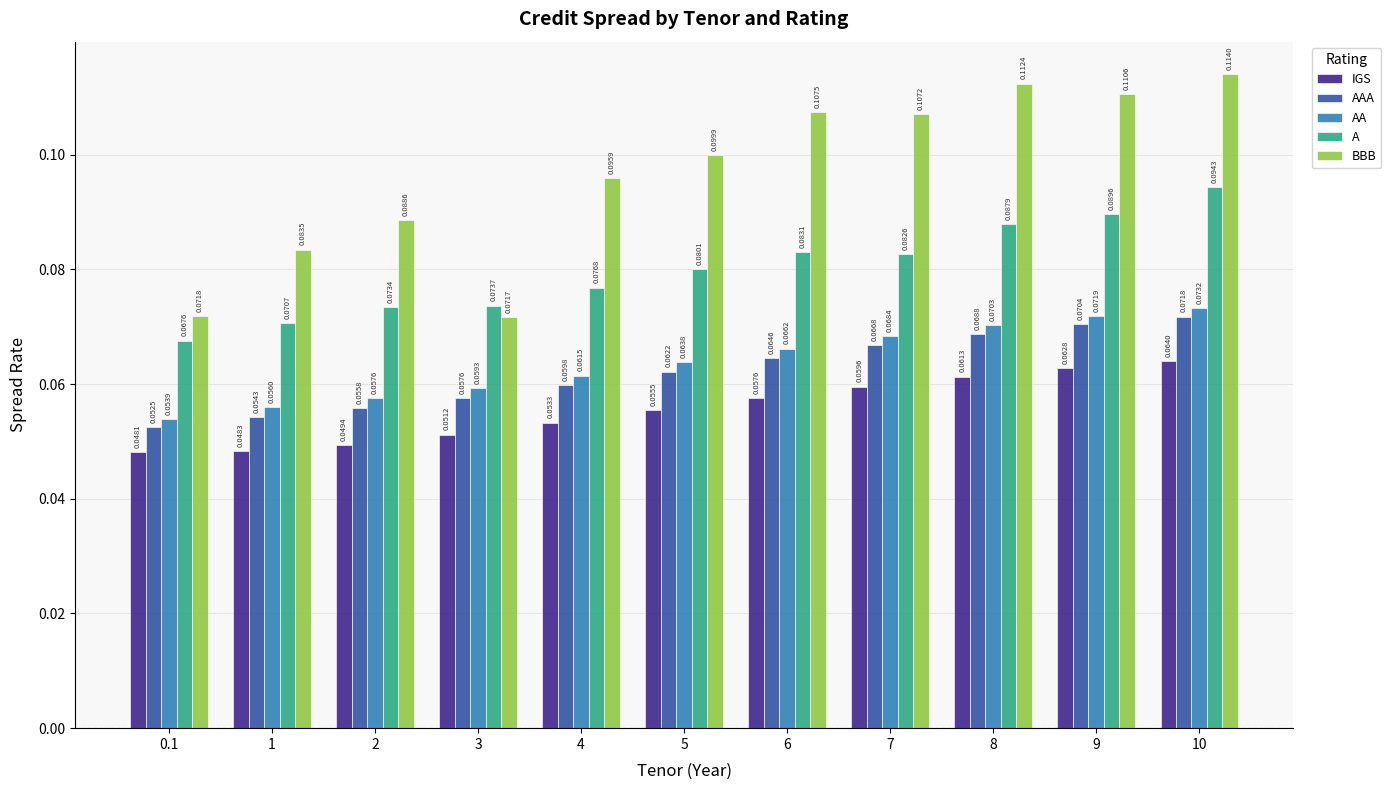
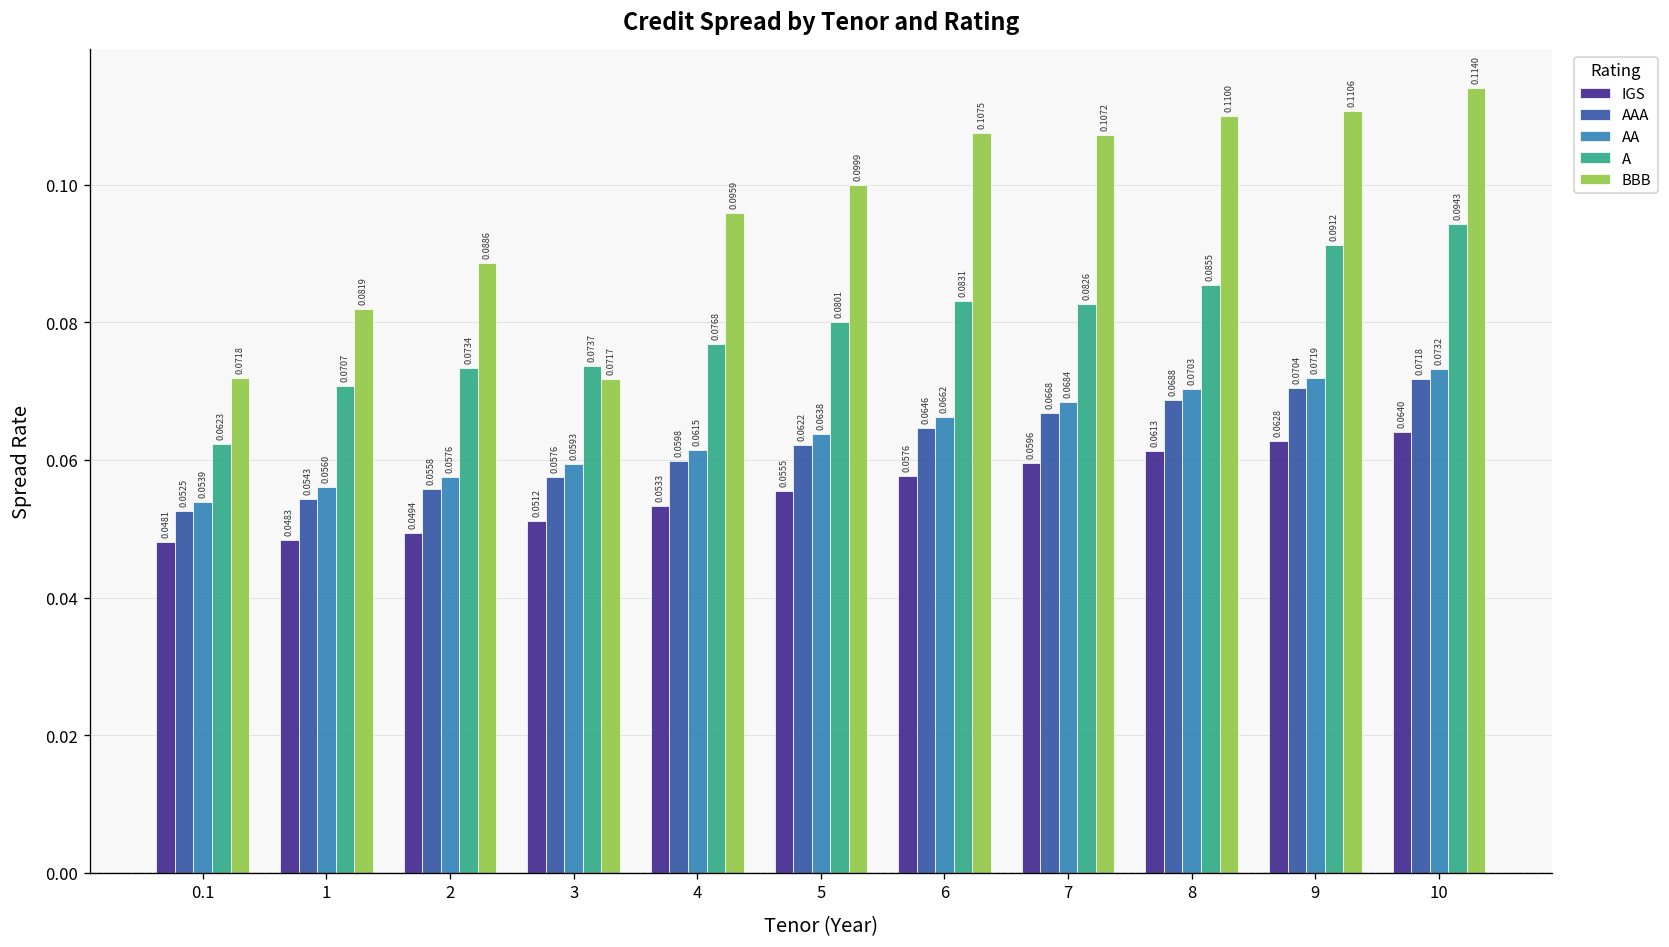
  {
    "A": {
-     "0.1": 0.0676,
+     "0.1": 0.0623,
      "1": 0.0707,
      "2": 0.0734,
      "3": 0.0737,
      "4": 0.0768,
      "5": 0.0801,
      "6": 0.0831,
      "7": 0.0826,
-     "8": 0.0879,
-     "9": 0.0896,
+     "8": 0.0855,
+     "9": 0.0912,
      "10": 0.0943
    },
    "BBB": {
      "0.1": 0.0718,
-     "1": 0.0835,
+     "1": 0.0819,
      "2": 0.0886,
      "3": 0.0717,
      "4": 0.0959,
      "5": 0.0999,
      "6": 0.1075,
      "7": 0.1072,
-     "8": 0.1124,
+     "8": 0.1100,
      "9": 0.1106,
      "10": 0.1140
    }
  }
